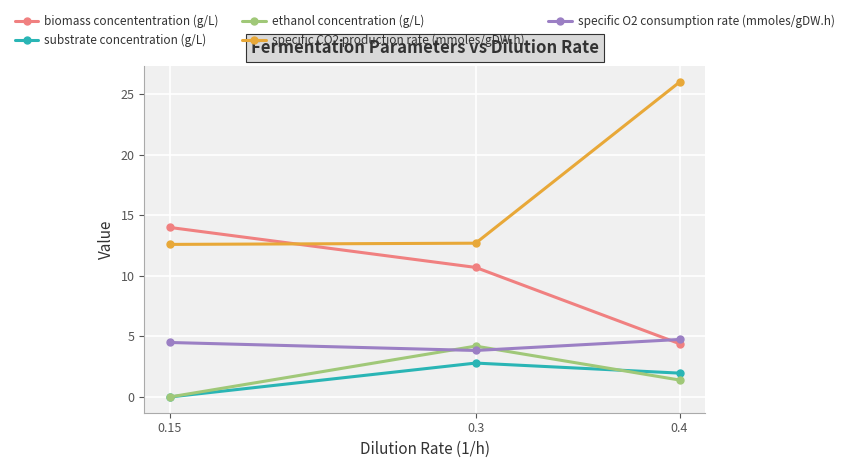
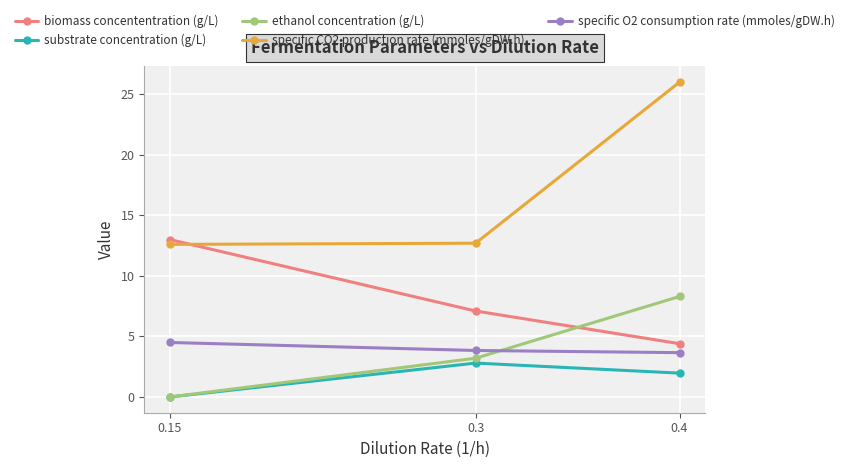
  {
    "biomass concententration (g/L)": {
-     "0.15": 14,
-     "0.3": 10.7,
+     "0.15": 13,
+     "0.3": 7.1,
      "0.4": 4.4
    },
    "substrate concentration (g/L)": {
      "0.3": 2.8,
      "0.4": 2.0
    },
    "ethanol concentration (g/L)": {
-     "0.3": 4.2,
-     "0.4": 1.4
+     "0.3": 3.2,
+     "0.4": 8.3
    },
    "specific CO2 production rate (mmoles/gDW.h)": {
      "0.15": 12.6,
      "0.3": 12.7,
      "0.4": 26.0
    },
    "specific O2 consumption rate (mmoles/gDW.h)": {
      "0.15": 4.5,
      "0.3": 3.8,
-     "0.4": 4.8
+     "0.4": 3.7
    }
  }
